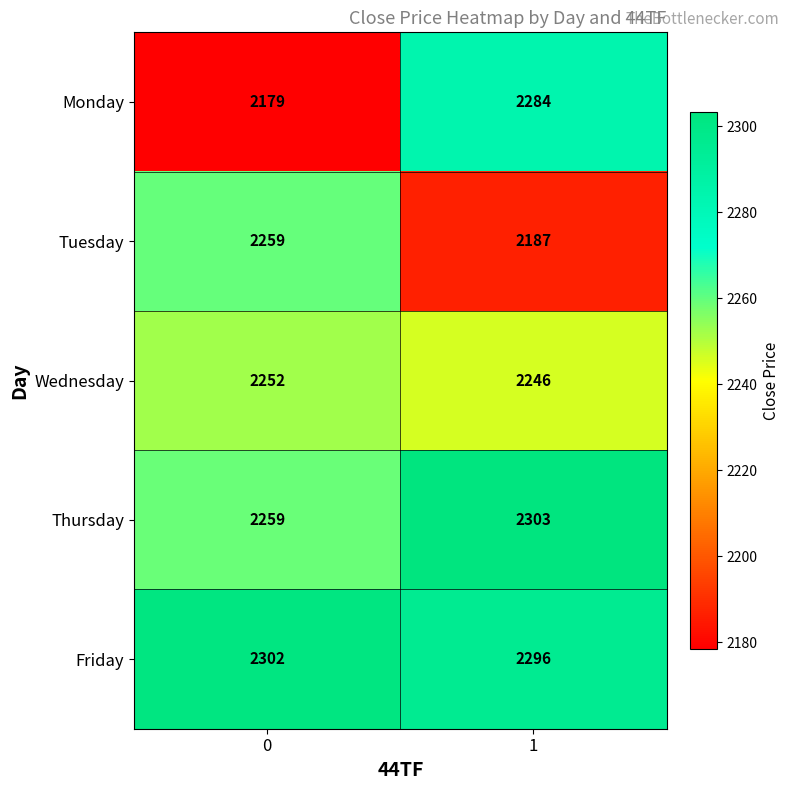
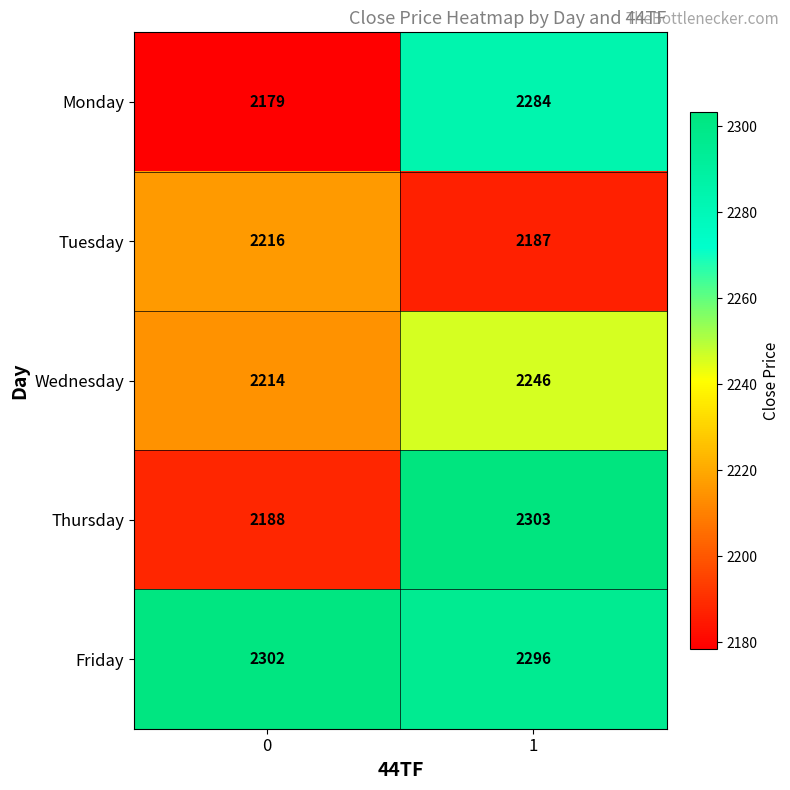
  {
    "Monday": {
      "0": 2179,
      "1": 2284
    },
    "Tuesday": {
-     "0": 2259,
+     "0": 2216,
      "1": 2187
    },
    "Wednesday": {
-     "0": 2252,
+     "0": 2214,
      "1": 2246
    },
    "Thursday": {
-     "0": 2259,
+     "0": 2188,
      "1": 2303
    },
    "Friday": {
      "0": 2302,
      "1": 2296
    }
  }
